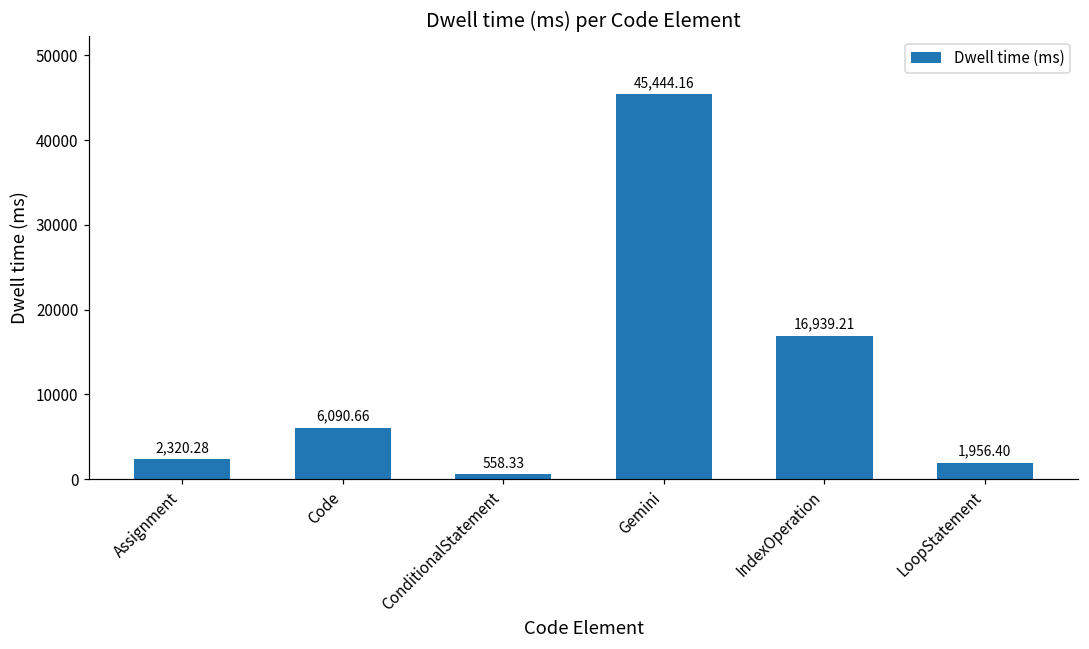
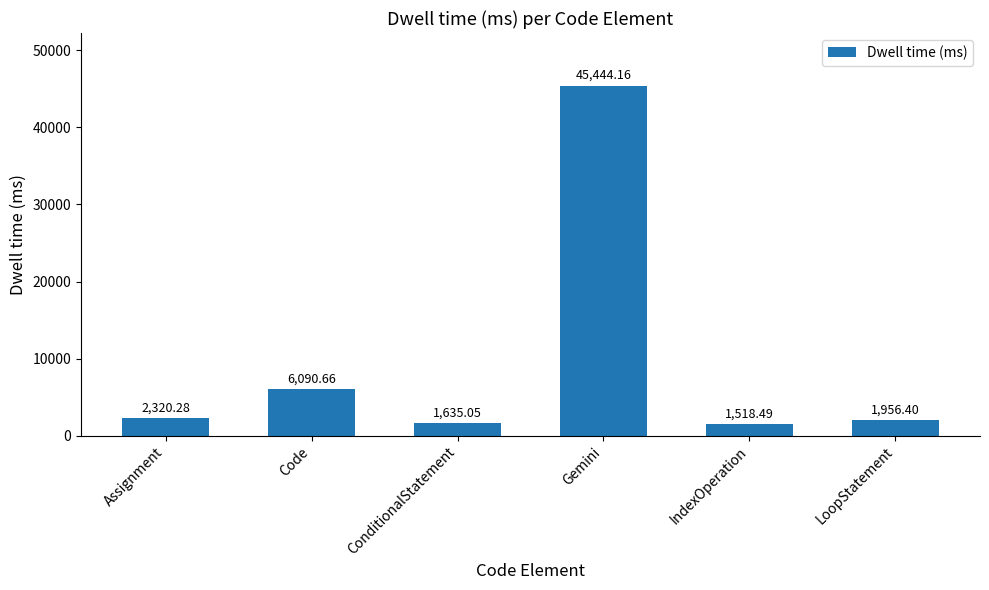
  {
    "Assignment": "2,320.28",
    "Code": "6,090.66",
-   "ConditionalStatement": "558.33",
+   "ConditionalStatement": "1,635.05",
    "Gemini": "45,444.16",
-   "IndexOperation": "16,939.21",
+   "IndexOperation": "1,518.49",
    "LoopStatement": "1,956.40"
  }
